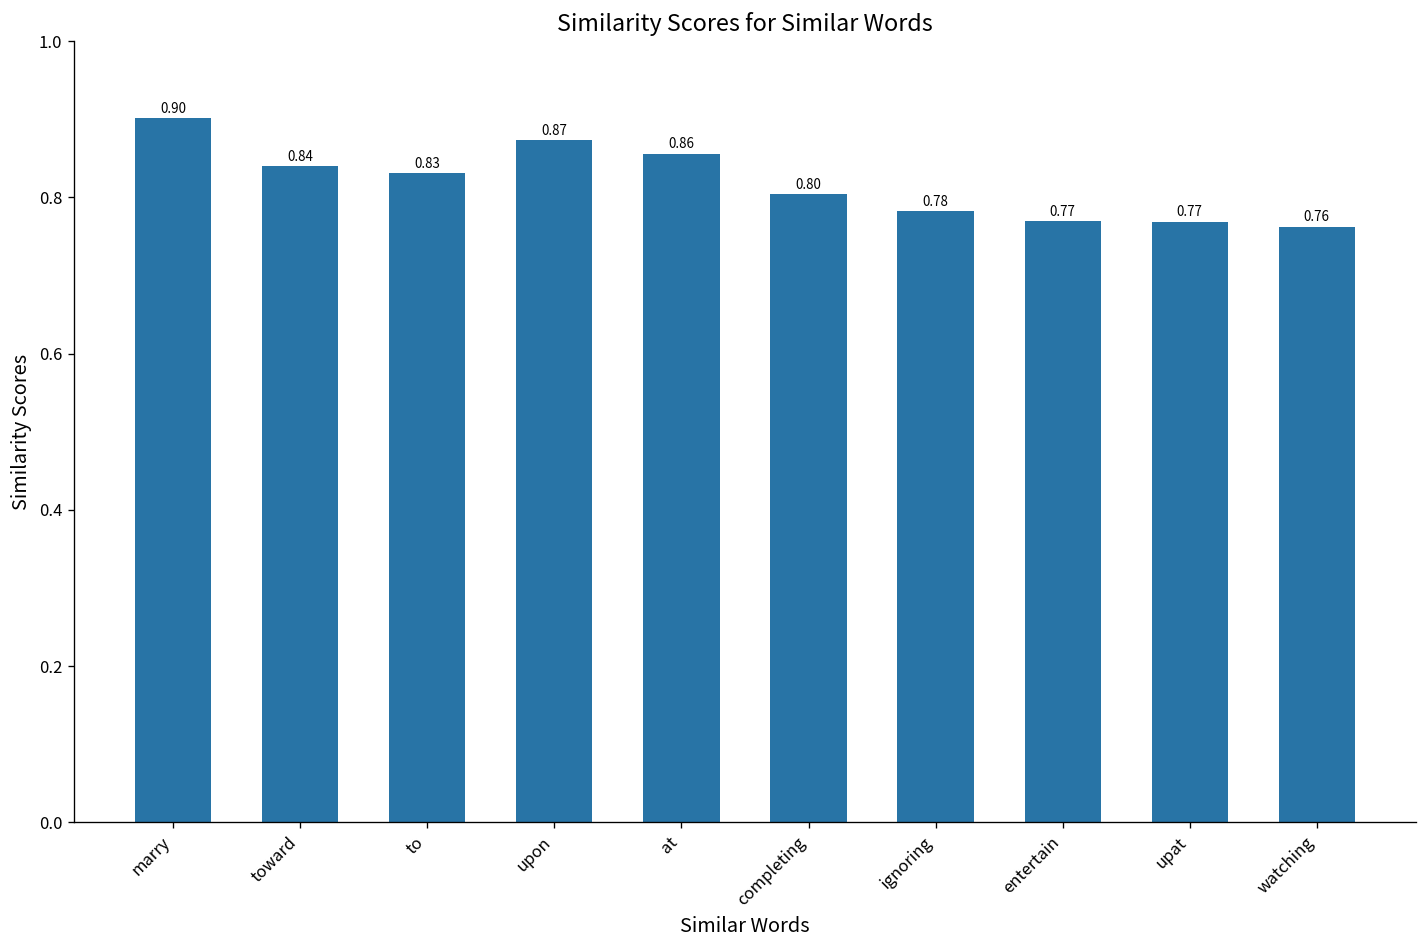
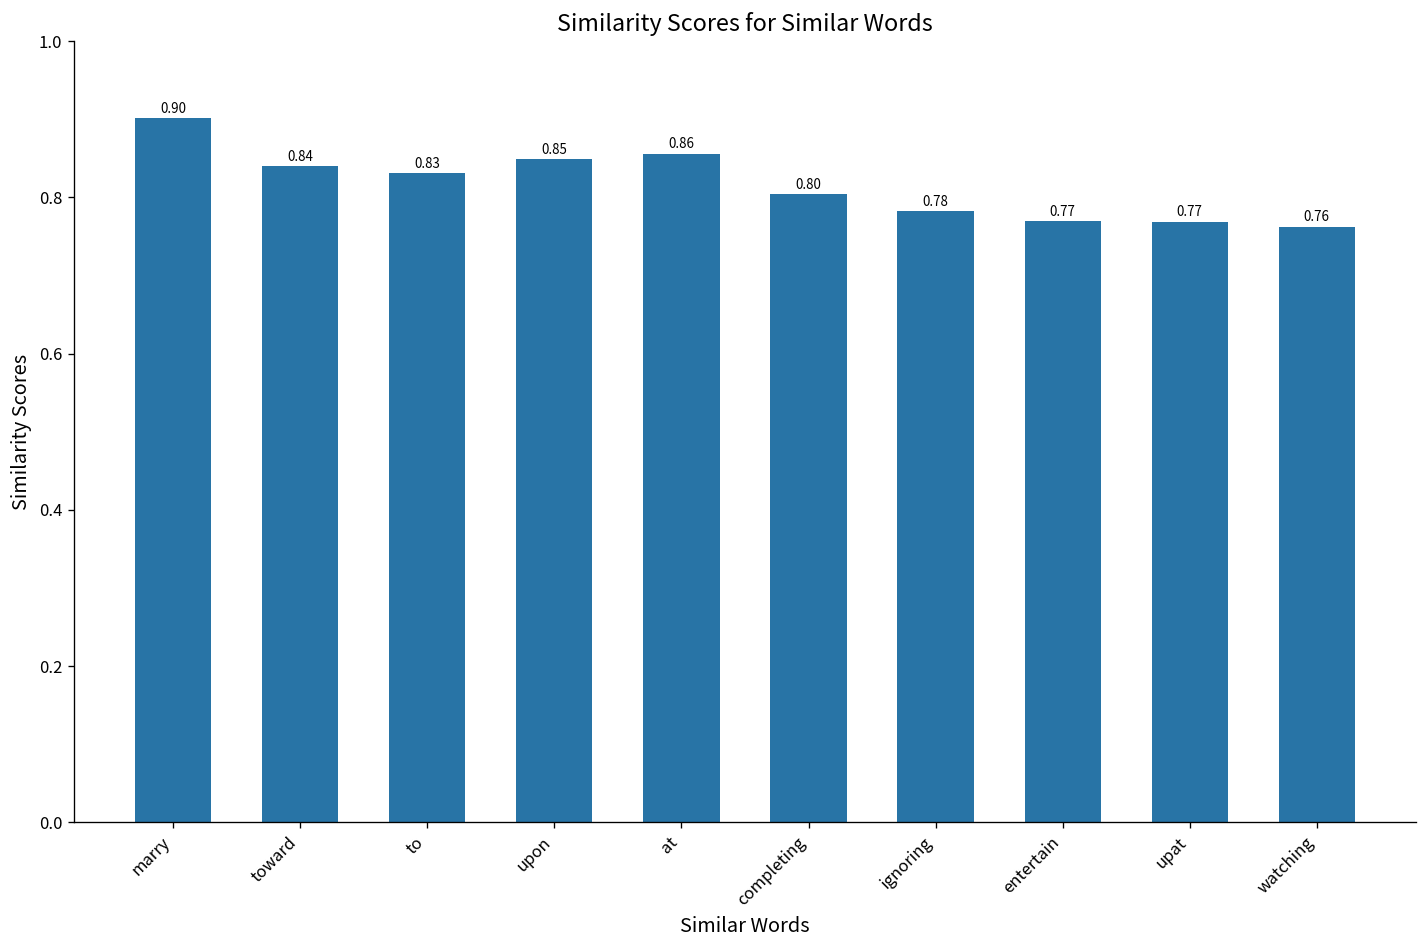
  {
    "marry": 0.90,
    "toward": 0.84,
    "to": 0.83,
-   "upon": 0.87,
+   "upon": 0.85,
    "at": 0.86,
    "completing": 0.80,
    "ignoring": 0.78,
    "entertain": 0.77,
    "upat": 0.77,
    "watching": 0.76
  }
